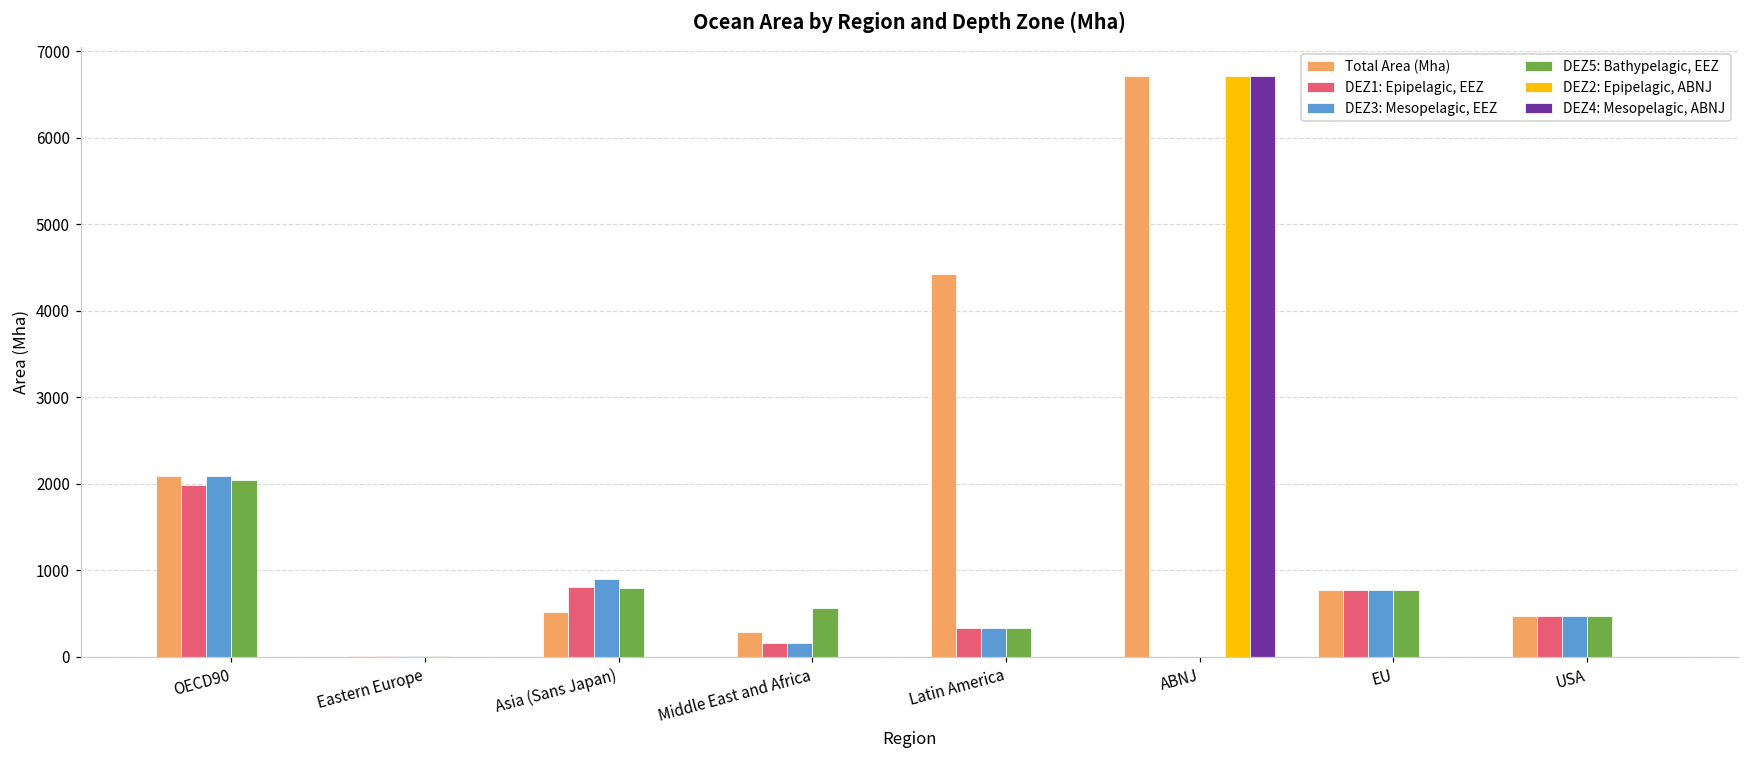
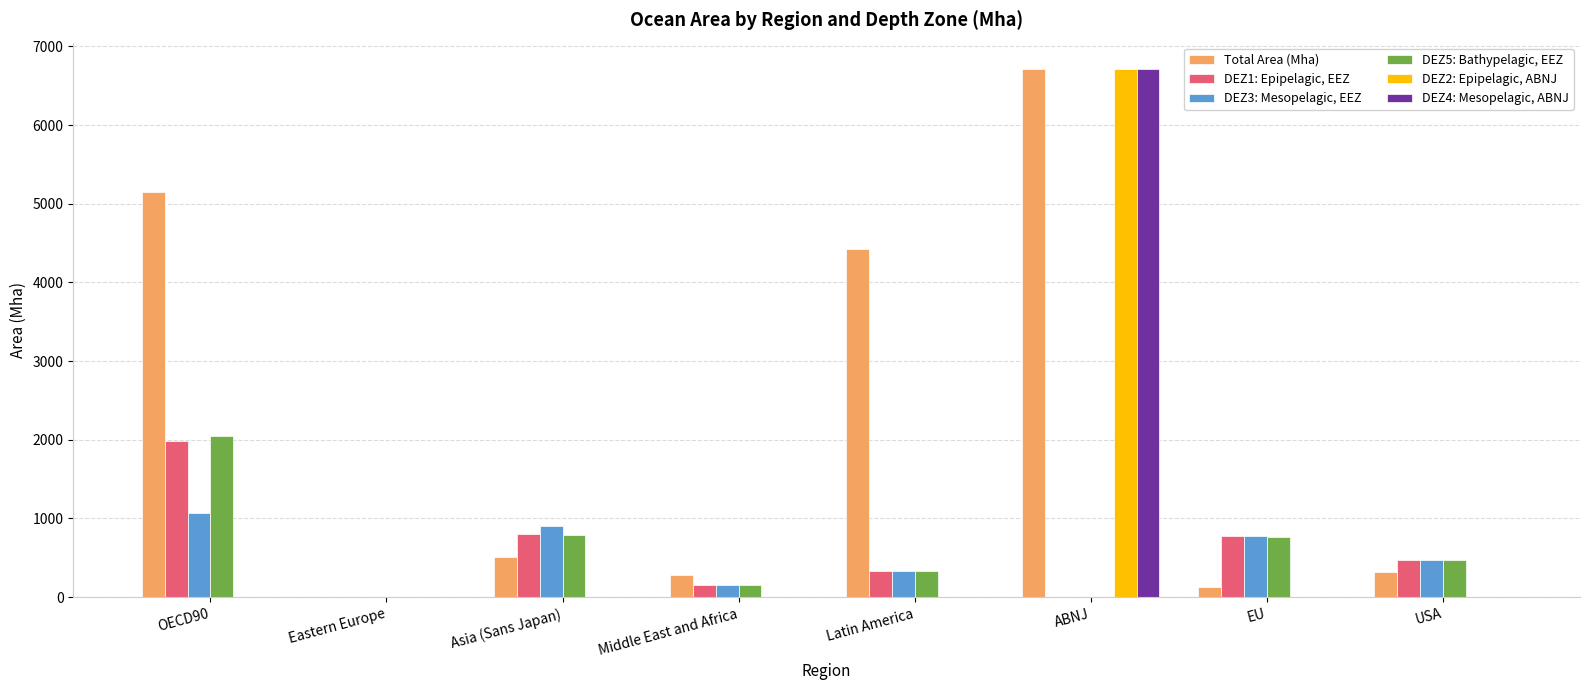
  {
    "Total Area (Mha)": {
-     "OECD90": 2100,
+     "OECD90": 5100,
      "Asia (Sans Japan)": 500,
      "Middle East and Africa": 300,
      "Latin America": 4400,
      "ABNJ": 6700,
-     "EU": 800,
-     "USA": 500
+     "EU": 100,
+     "USA": 300
    },
    "DEZ1: Epipelagic, EEZ": {
      "OECD90": 2000,
      "Asia (Sans Japan)": 800,
      "Middle East and Africa": 200,
      "Latin America": 300,
      "ABNJ": 0,
      "EU": 800,
      "USA": 500
    },
    "DEZ3: Mesopelagic, EEZ": {
-     "OECD90": 2100,
+     "OECD90": 1100,
      "Asia (Sans Japan)": 900,
      "Middle East and Africa": 200,
      "Latin America": 300,
      "ABNJ": 0,
      "EU": 800,
      "USA": 500
    },
    "DEZ5: Bathypelagic, EEZ": {
      "OECD90": 2000,
      "Asia (Sans Japan)": 800,
-     "Middle East and Africa": 600,
+     "Middle East and Africa": 200,
      "Latin America": 300,
      "ABNJ": 0,
      "EU": 800,
      "USA": 500
    },
    "DEZ2: Epipelagic, ABNJ": {
      "OECD90": 0,
      "Eastern Europe": 0,
      "Asia (Sans Japan)": 0,
      "Middle East and Africa": 0,
      "Latin America": 0,
      "ABNJ": 6700,
      "EU": 0,
      "USA": 0
    },
    "DEZ4: Mesopelagic, ABNJ": {
      "OECD90": 0,
      "Eastern Europe": 0,
      "Asia (Sans Japan)": 0,
      "Middle East and Africa": 0,
      "Latin America": 0,
      "ABNJ": 6700,
      "EU": 0,
      "USA": 0
    }
  }
